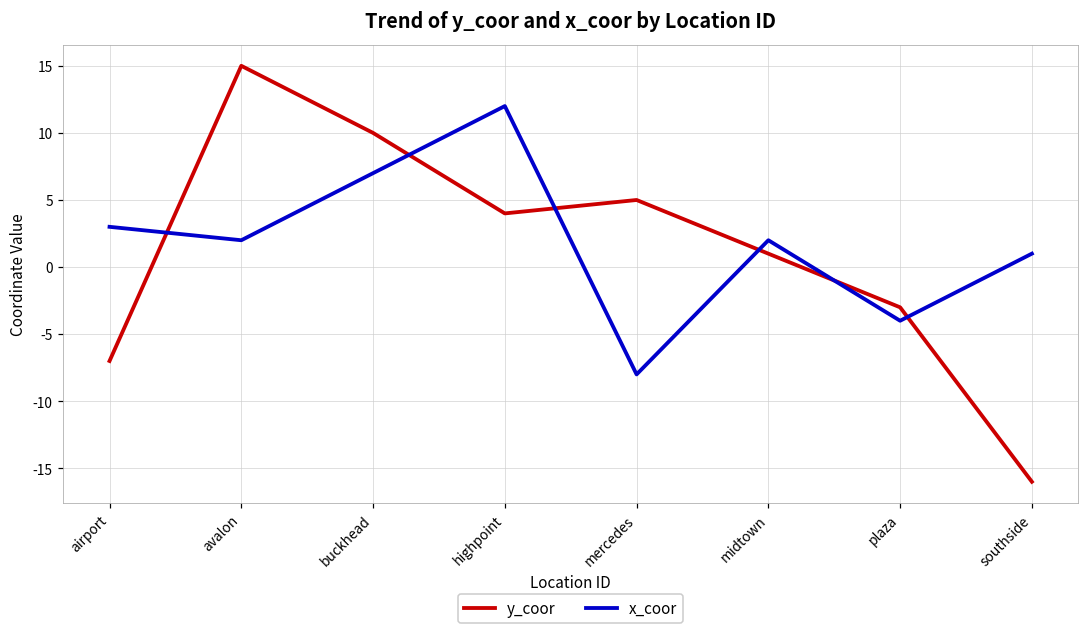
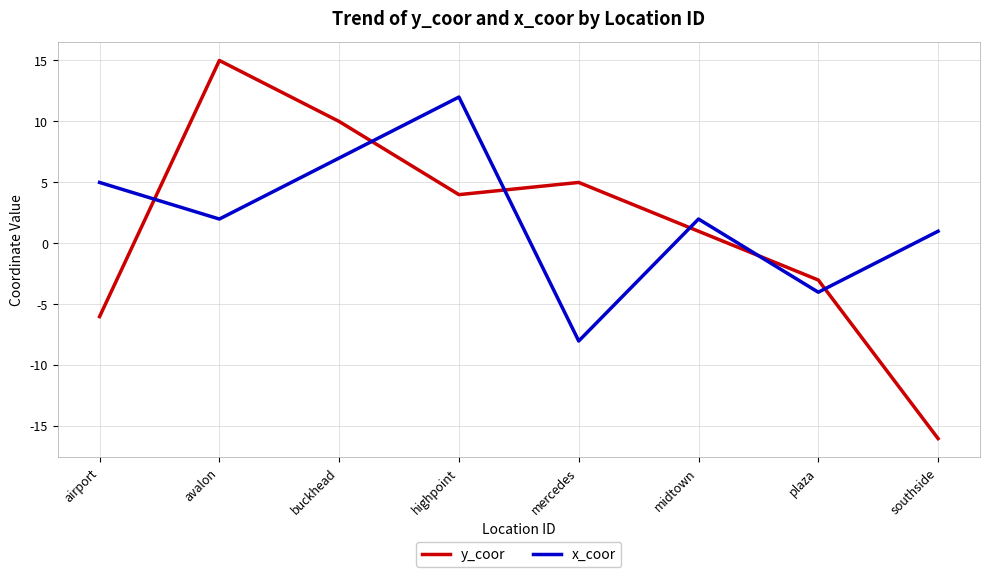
  {
    "y_coor": {
-     "airport": -7,
+     "airport": -6,
      "avalon": 15,
      "buckhead": 10,
      "highpoint": 4,
      "mercedes": 5,
      "midtown": 1,
      "plaza": -3,
      "southside": -16
    },
    "x_coor": {
-     "airport": 3,
+     "airport": 5,
      "avalon": 2,
      "buckhead": 7,
      "highpoint": 12,
      "mercedes": -8,
      "midtown": 2,
      "plaza": -4,
      "southside": 1
    }
  }
